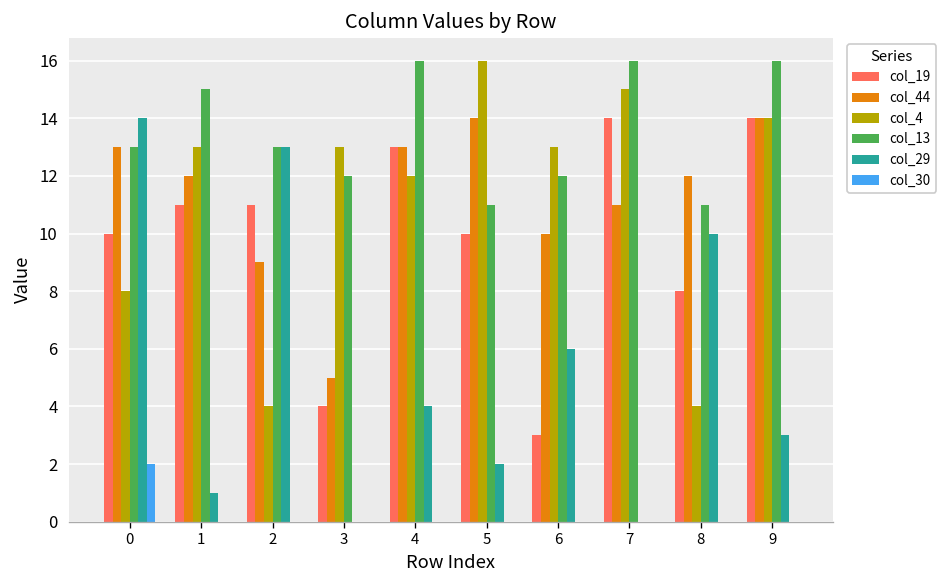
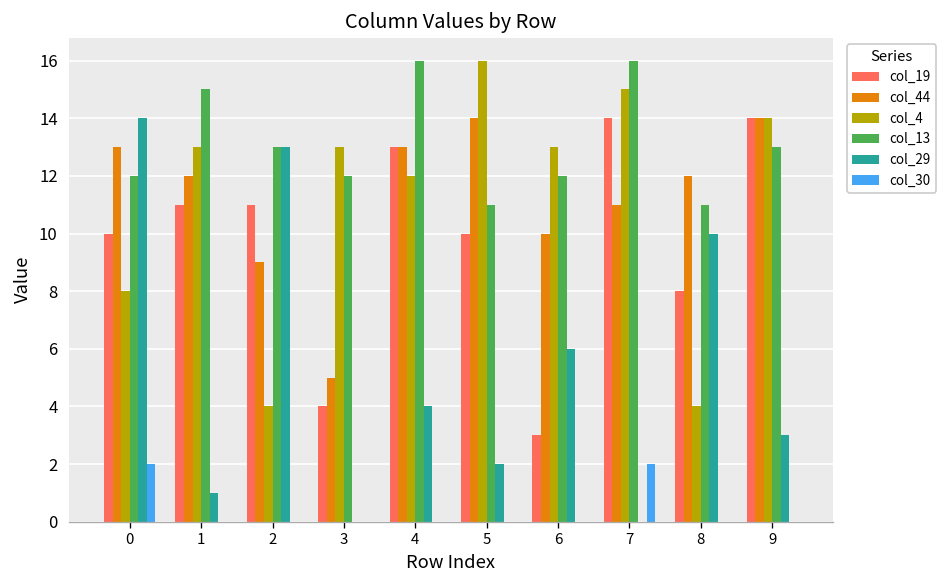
  {
    "col_19": {
      "0": 10,
      "1": 11,
      "2": 11,
      "3": 4,
      "4": 13,
      "5": 10,
      "6": 3,
      "7": 14,
      "8": 8,
      "9": 14
    },
    "col_44": {
      "0": 13,
      "1": 12,
      "2": 9,
      "3": 5,
      "4": 13,
      "5": 14,
      "6": 10,
      "7": 11,
      "8": 12,
      "9": 14
    },
    "col_4": {
      "0": 8,
      "1": 13,
      "2": 4,
      "3": 13,
      "4": 12,
      "5": 16,
      "6": 13,
      "7": 15,
      "8": 4,
      "9": 14
    },
    "col_13": {
-     "0": 13,
+     "0": 12,
      "1": 15,
      "2": 13,
      "3": 12,
      "4": 16,
      "5": 11,
      "6": 12,
      "7": 16,
      "8": 11,
-     "9": 16
+     "9": 13
    },
    "col_29": {
      "0": 14,
      "1": 1,
      "2": 13,
      "3": 0,
      "4": 4,
      "5": 2,
      "6": 6,
      "7": 0,
      "8": 10,
      "9": 3
    },
    "col_30": {
      "0": 2,
      "1": 0,
      "2": 0,
      "3": 0,
      "4": 0,
      "5": 0,
      "6": 0,
-     "7": 0,
+     "7": 2,
      "8": 0,
      "9": 0
    }
  }
